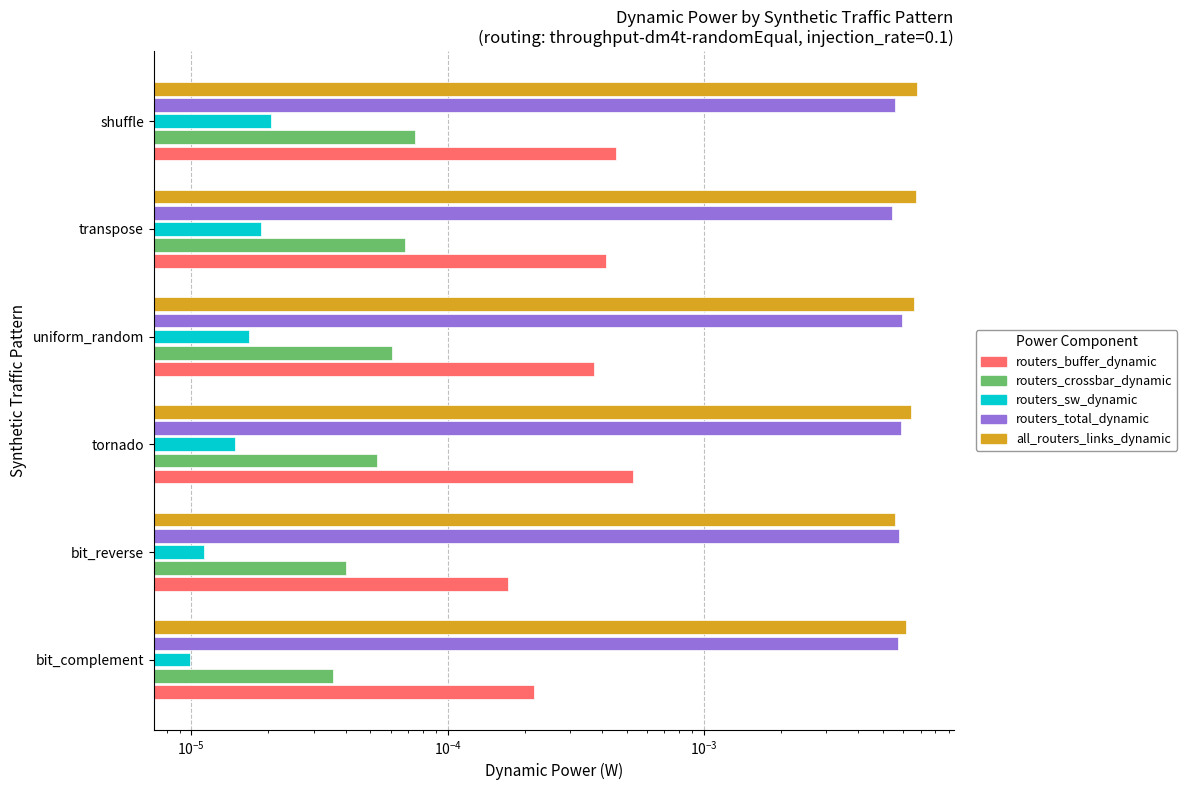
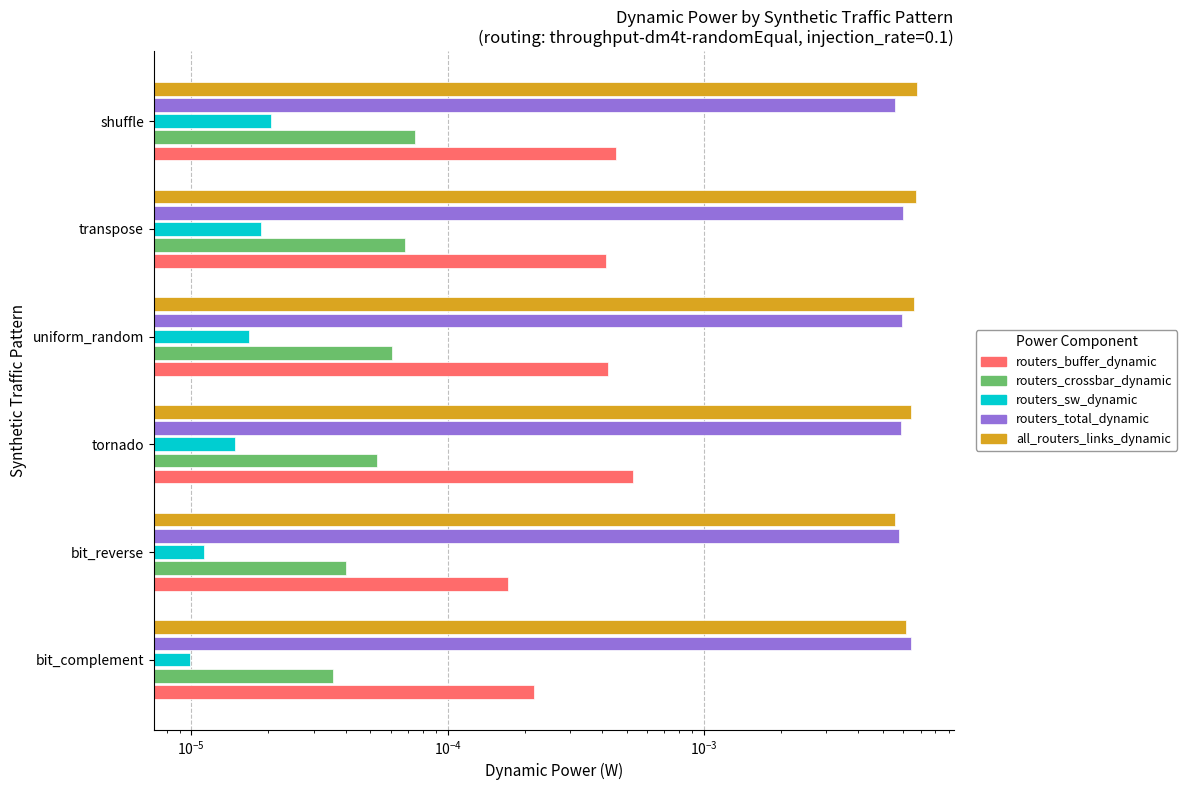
  {
    "routers_buffer_dynamic": {
      "shuffle": 0.00046,
      "transpose": 0.00042,
-     "uniform_random": 0.00037,
+     "uniform_random": 0.00042,
      "tornado": 0.00053,
      "bit_reverse": 0.00017,
      "bit_complement": 0.00022
    },
    "routers_crossbar_dynamic": {
      "shuffle": 0.000075,
      "transpose": 0.000068,
      "uniform_random": 0.00006,
      "tornado": 0.000053,
      "bit_reverse": 0.00004,
      "bit_complement": 0.000036
    },
    "routers_sw_dynamic": {
      "shuffle": 0.000021,
      "transpose": 0.000019,
      "uniform_random": 0.000017,
      "tornado": 0.000015,
      "bit_reverse": 0.000011,
      "bit_complement": 0.00001
    },
    "routers_total_dynamic": {
      "shuffle": 0.0056,
-     "transpose": 0.0054,
+     "transpose": 0.0060,
      "uniform_random": 0.0059,
      "tornado": 0.0059,
      "bit_reverse": 0.0058,
-     "bit_complement": 0.0057
+     "bit_complement": 0.0065
    },
    "all_routers_links_dynamic": {
      "shuffle": 0.0068,
      "transpose": 0.0067,
      "uniform_random": 0.0066,
      "tornado": 0.0064,
      "bit_reverse": 0.0056,
      "bit_complement": 0.0061
    }
  }
